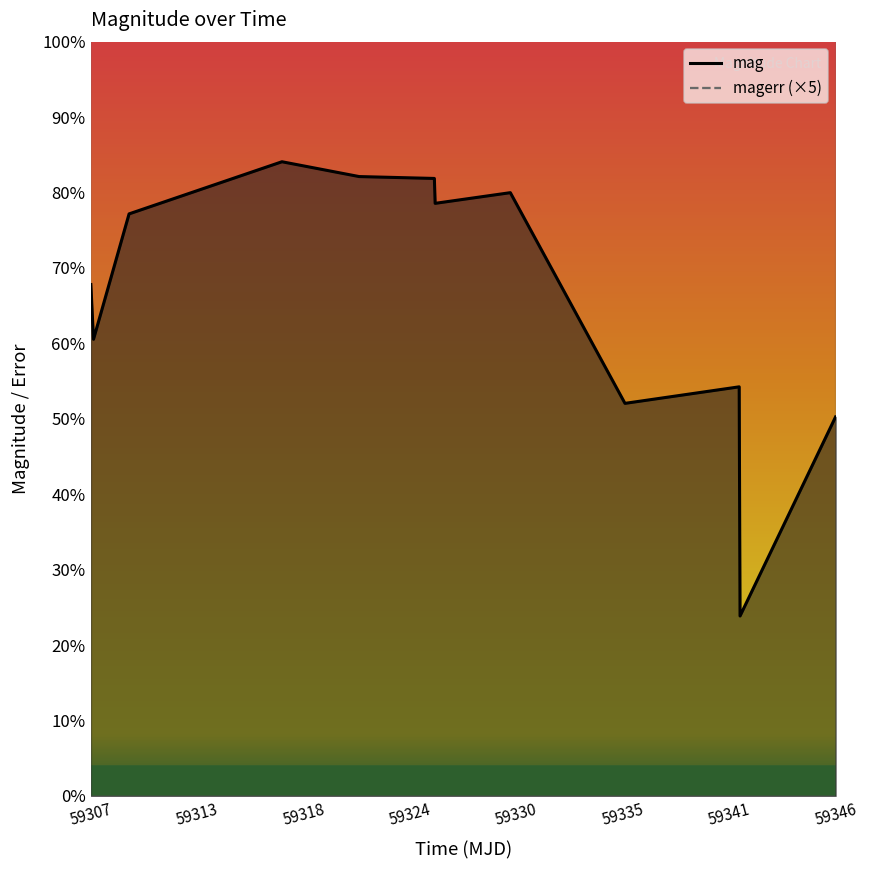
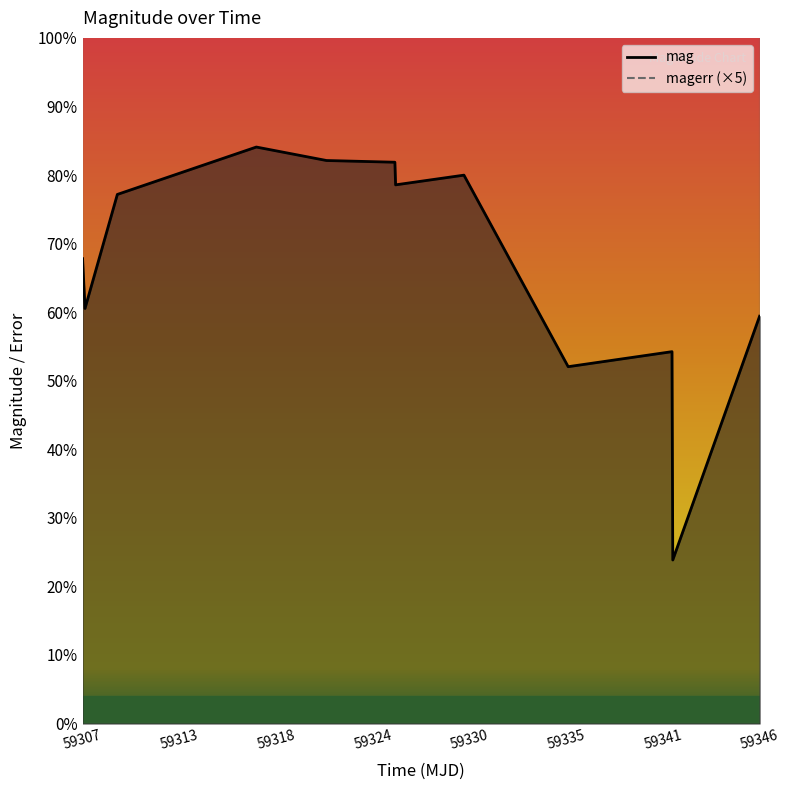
  {
    "mag": {
      "59307": "68%",
-     "59346": "50%"
+     "59346": "59%"
    }
  }
